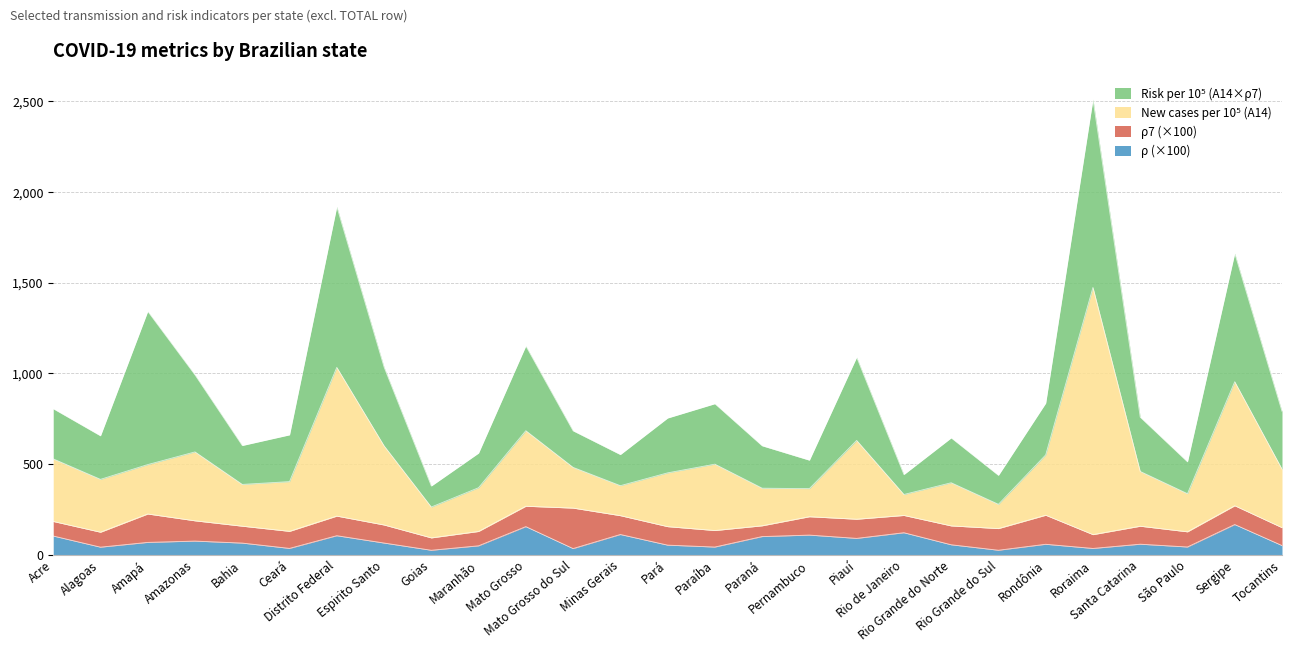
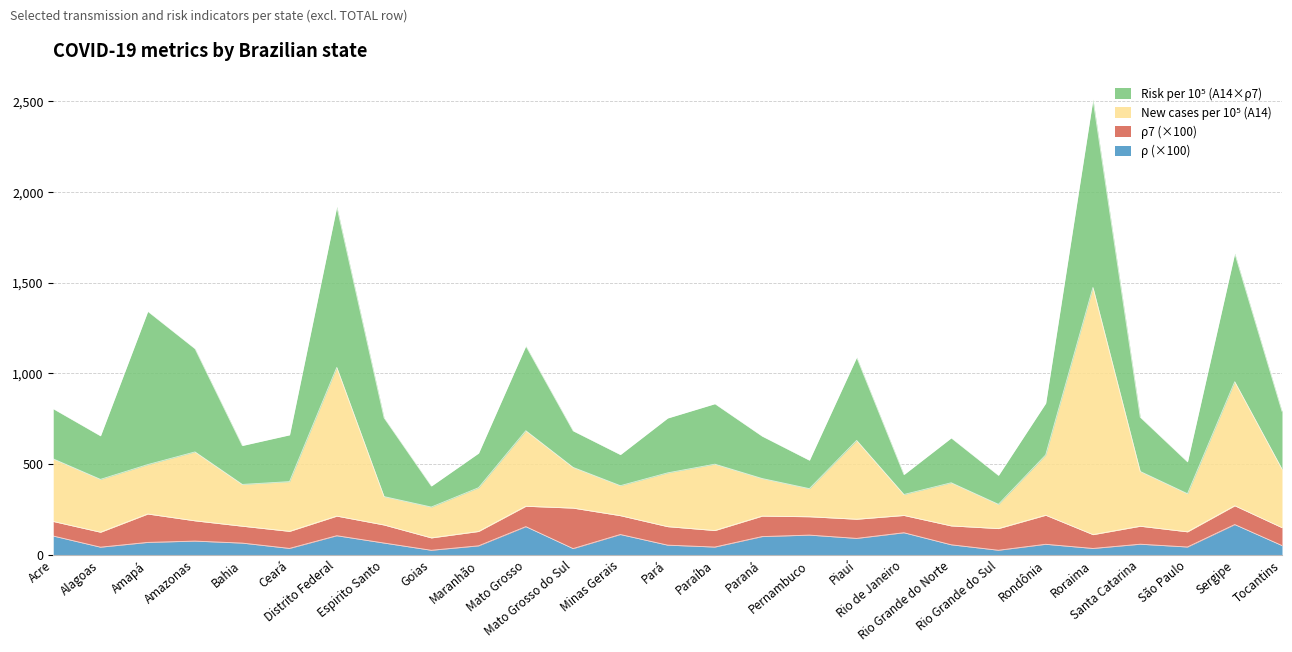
  {
    "ρ (×100)": {
      "Acre": "100",
      "Alagoas": "40",
      "Amapá": "70",
      "Amazonas": "80",
      "Bahia": "60",
      "Ceará": "30",
      "Distrito Federal": "100",
      "Espirito Santo": "60",
      "Goias": "20",
      "Maranhão": "50",
      "Mato Grosso": "150",
      "Mato Grosso do Sul": "30",
      "Minas Gerais": "110",
      "Pará": "50",
      "Paraíba": "40",
      "Paraná": "100",
      "Pernambuco": "110",
      "Piauí": "90",
      "Rio de Janeiro": "120",
      "Rio Grande do Norte": "50",
      "Rio Grande do Sul": "20",
      "Rondônia": "60",
      "Roraima": "30",
      "Santa Catarina": "60",
      "São Paulo": "40",
      "Sergipe": "170",
      "Tocantins": "50"
    },
    "ρ7 (×100)": {
      "Acre": "80",
      "Alagoas": "80",
      "Amapá": "160",
      "Amazonas": "110",
      "Bahia": "90",
      "Ceará": "90",
      "Distrito Federal": "110",
      "Espirito Santo": "100",
      "Goias": "70",
      "Maranhão": "80",
      "Mato Grosso": "110",
      "Mato Grosso do Sul": "220",
      "Minas Gerais": "100",
      "Pará": "100",
      "Paraíba": "90",
-     "Paraná": "60",
+     "Paraná": "110",
      "Pernambuco": "100",
      "Piauí": "110",
      "Rio de Janeiro": "100",
      "Rio Grande do Norte": "100",
      "Rio Grande do Sul": "120",
      "Rondônia": "160",
      "Roraima": "80",
      "Santa Catarina": "100",
      "São Paulo": "80",
      "Sergipe": "100",
      "Tocantins": "100"
    },
    "New cases per 10⁵ (A14)": {
      "Acre": "350",
      "Alagoas": "290",
      "Amapá": "270",
      "Amazonas": "380",
      "Bahia": "230",
      "Ceará": "270",
      "Distrito Federal": "820",
-     "Espirito Santo": "440",
+     "Espirito Santo": "160",
      "Goias": "170",
      "Maranhão": "240",
      "Mato Grosso": "420",
      "Mato Grosso do Sul": "220",
      "Minas Gerais": "170",
      "Pará": "300",
      "Paraíba": "370",
      "Paraná": "210",
      "Pernambuco": "150",
      "Piauí": "430",
      "Rio de Janeiro": "120",
      "Rio Grande do Norte": "240",
      "Rio Grande do Sul": "130",
      "Rondônia": "330",
      "Roraima": "1,360",
      "Santa Catarina": "300",
      "São Paulo": "210",
      "Sergipe": "680",
      "Tocantins": "320"
    },
    "Risk per 10⁵ (A14×ρ7)": {
      "Acre": "280",
      "Alagoas": "240",
      "Amapá": "850",
-     "Amazonas": "420",
+     "Amazonas": "570",
      "Bahia": "210",
      "Ceará": "260",
      "Distrito Federal": "890",
      "Espirito Santo": "430",
      "Goias": "120",
      "Maranhão": "190",
      "Mato Grosso": "470",
      "Mato Grosso do Sul": "200",
      "Minas Gerais": "170",
      "Pará": "300",
      "Paraíba": "330",
      "Paraná": "230",
      "Pernambuco": "160",
      "Piauí": "460",
      "Rio de Janeiro": "110",
      "Rio Grande do Norte": "250",
      "Rio Grande do Sul": "160",
      "Rondônia": "290",
      "Roraima": "1,040",
      "Santa Catarina": "300",
      "São Paulo": "180",
      "Sergipe": "710",
      "Tocantins": "320"
    }
  }
